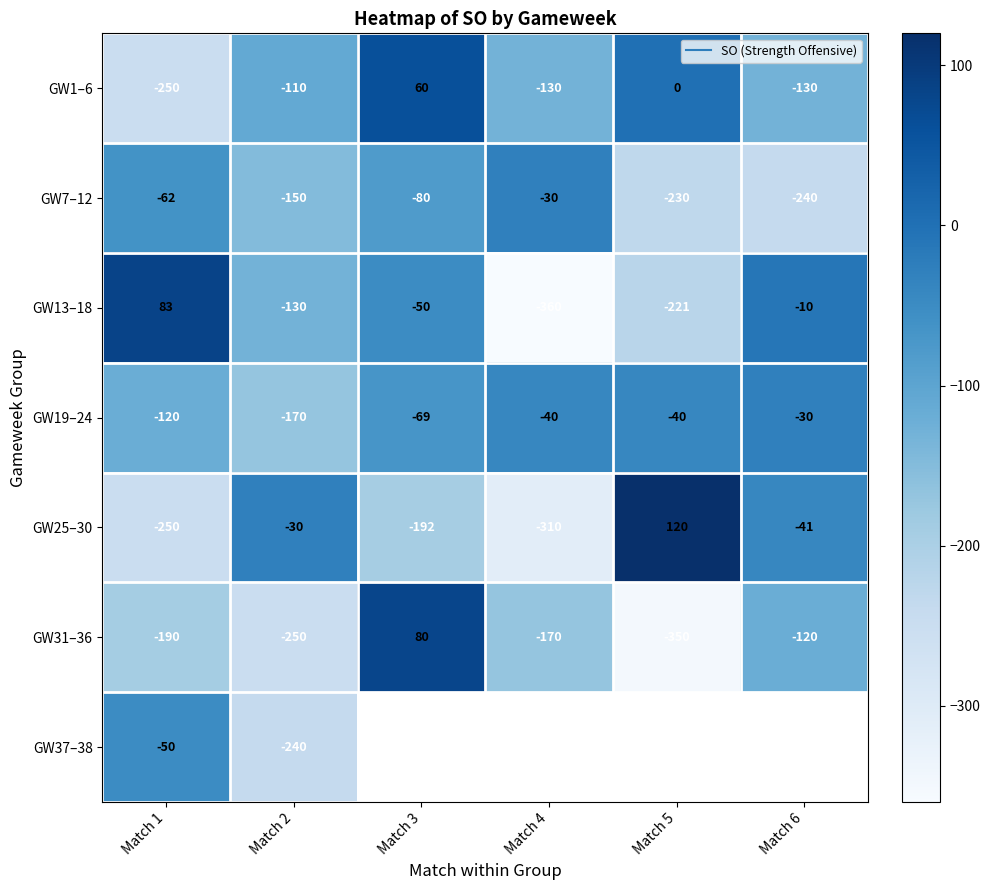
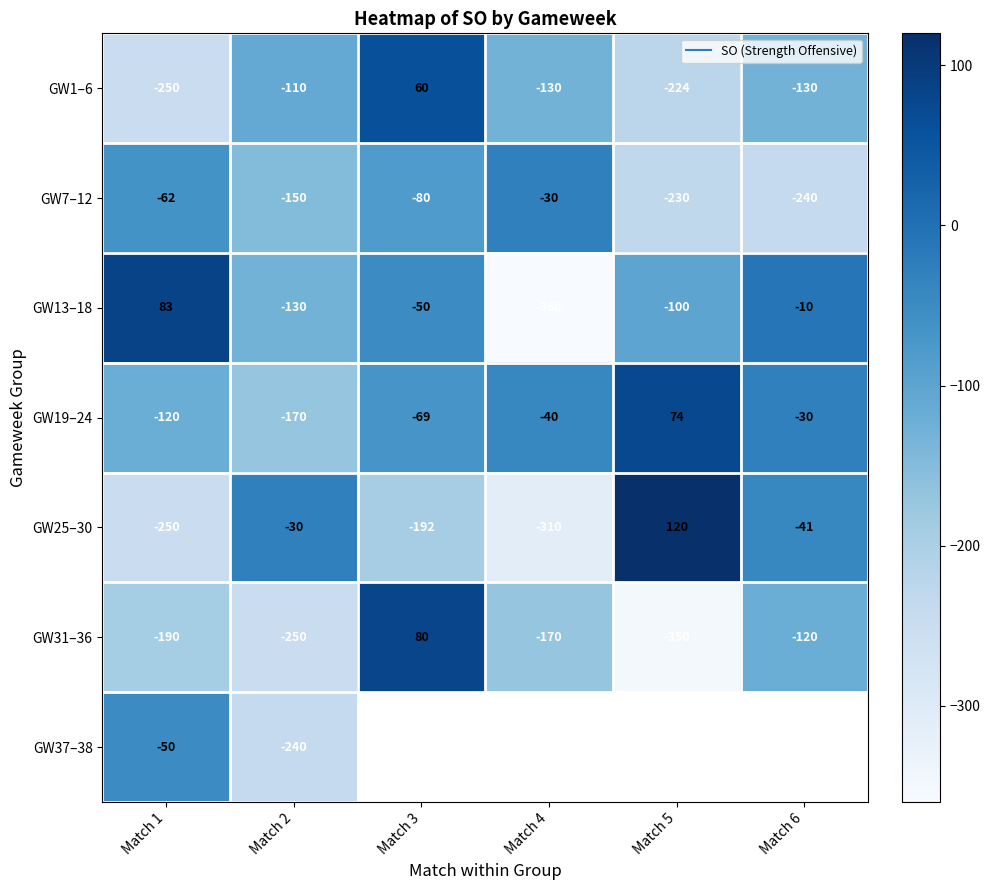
  {
    "GW1–6": {
      "Match 1": -250,
      "Match 2": -110,
      "Match 3": 60,
      "Match 4": -130,
-     "Match 5": 0,
+     "Match 5": -224,
      "Match 6": -130
    },
    "GW7–12": {
      "Match 1": -62,
      "Match 2": -150,
      "Match 3": -80,
      "Match 4": -30,
      "Match 5": -230,
      "Match 6": -240
    },
    "GW13–18": {
      "Match 1": 83,
      "Match 2": -130,
      "Match 3": -50,
-     "Match 5": -221,
+     "Match 5": -100,
      "Match 6": -10
    },
    "GW19–24": {
      "Match 1": -120,
      "Match 2": -170,
      "Match 3": -69,
      "Match 4": -40,
-     "Match 5": -40,
+     "Match 5": 74,
      "Match 6": -30
    },
    "GW25–30": {
      "Match 1": -250,
      "Match 2": -30,
      "Match 3": -192,
      "Match 5": 120,
      "Match 6": -41
    },
    "GW31–36": {
      "Match 1": -190,
      "Match 2": -250,
      "Match 3": 80,
      "Match 4": -170,
      "Match 6": -120
    },
    "GW37–38": {
      "Match 1": -50,
      "Match 2": -240
    }
  }
